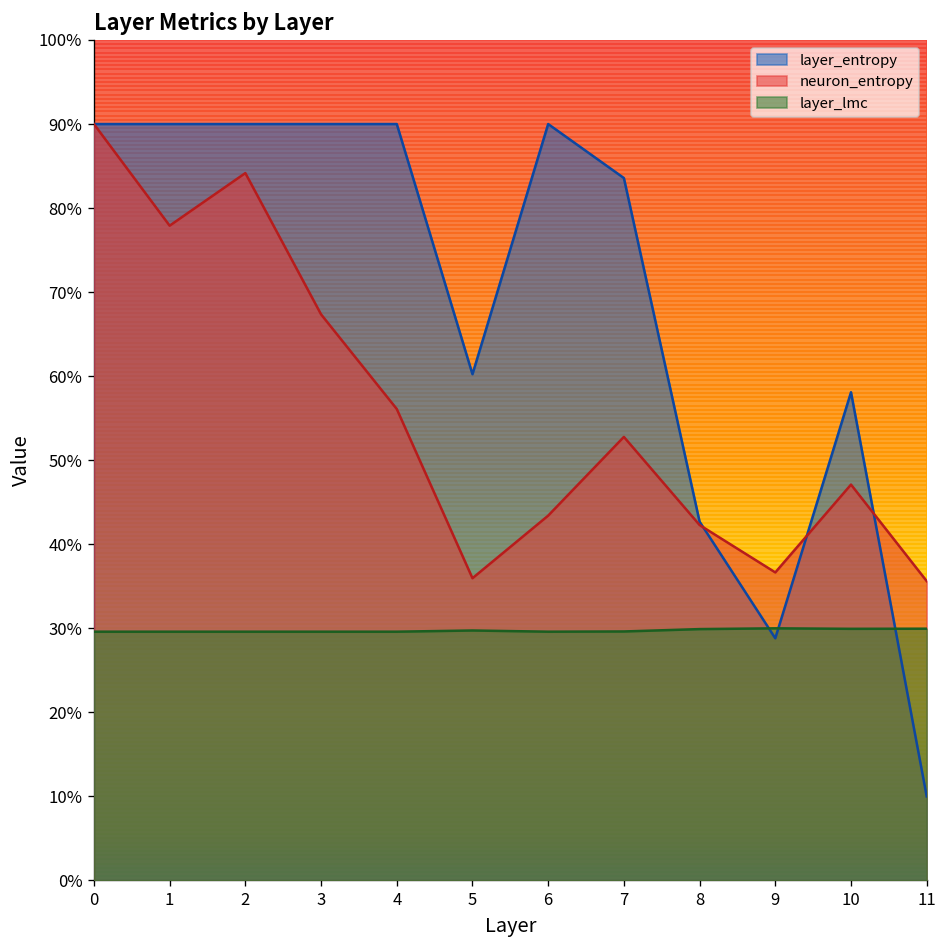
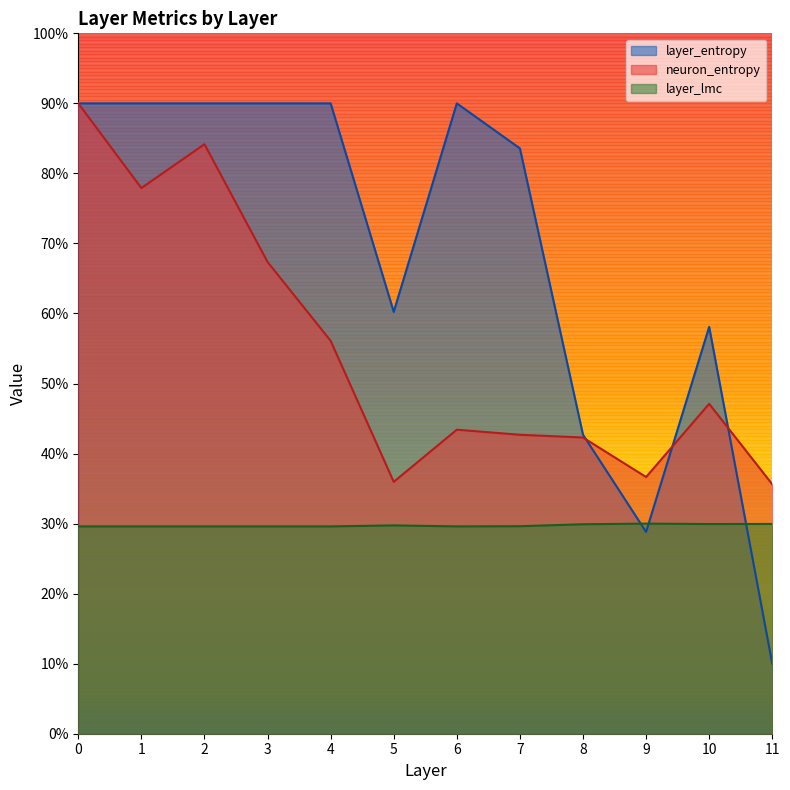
  {
    "layer_entropy": {
      "1": "90%",
      "2": "90%",
      "3": "90%",
      "4": "90%",
      "5": "60%",
      "6": "90%",
      "7": "84%",
      "8": "43%",
      "9": "29%",
      "10": "58%",
      "11": "10%"
    },
    "neuron_entropy": {
      "1": "78%",
      "2": "84%",
      "3": "67%",
      "4": "56%",
      "5": "36%",
      "6": "43%",
-     "7": "53%",
+     "7": "43%",
      "8": "42%",
      "9": "37%",
      "10": "47%",
      "11": "36%"
    },
    "layer_lmc": {
      "0": "30%",
      "1": "30%",
      "2": "30%",
      "3": "30%",
      "4": "30%",
      "5": "30%",
      "6": "30%",
      "7": "30%",
      "8": "30%",
      "9": "30%",
      "10": "30%",
      "11": "30%"
    }
  }
